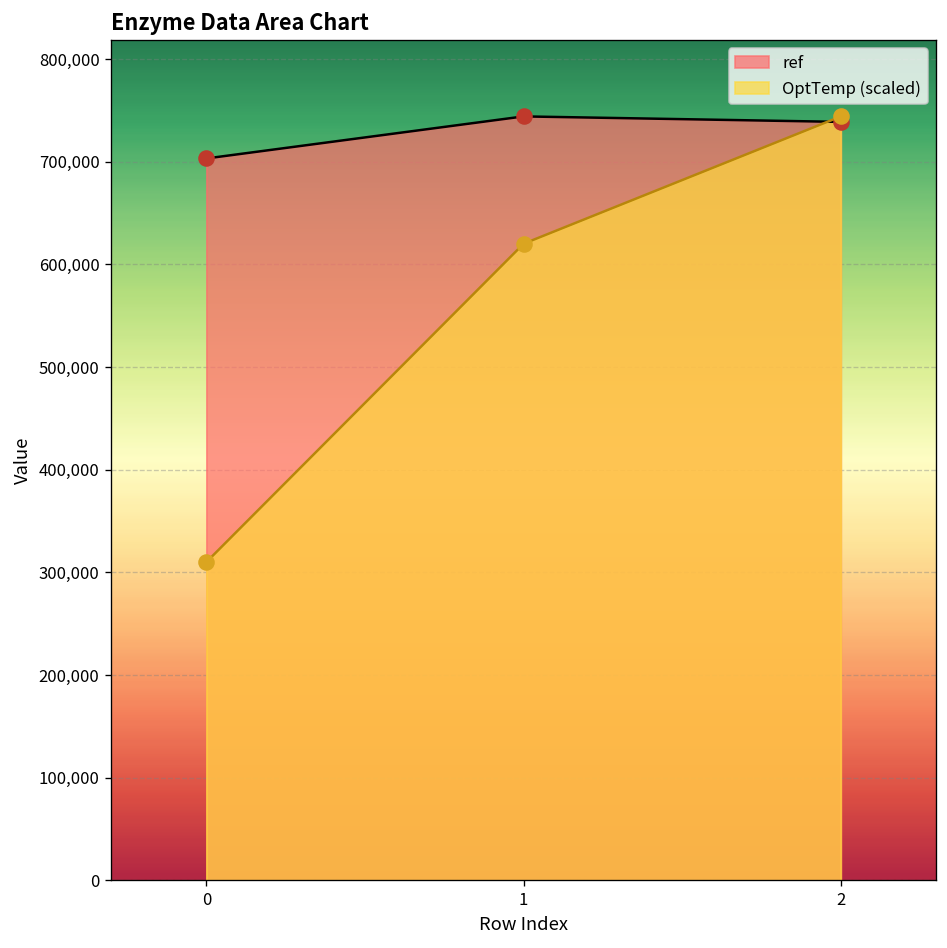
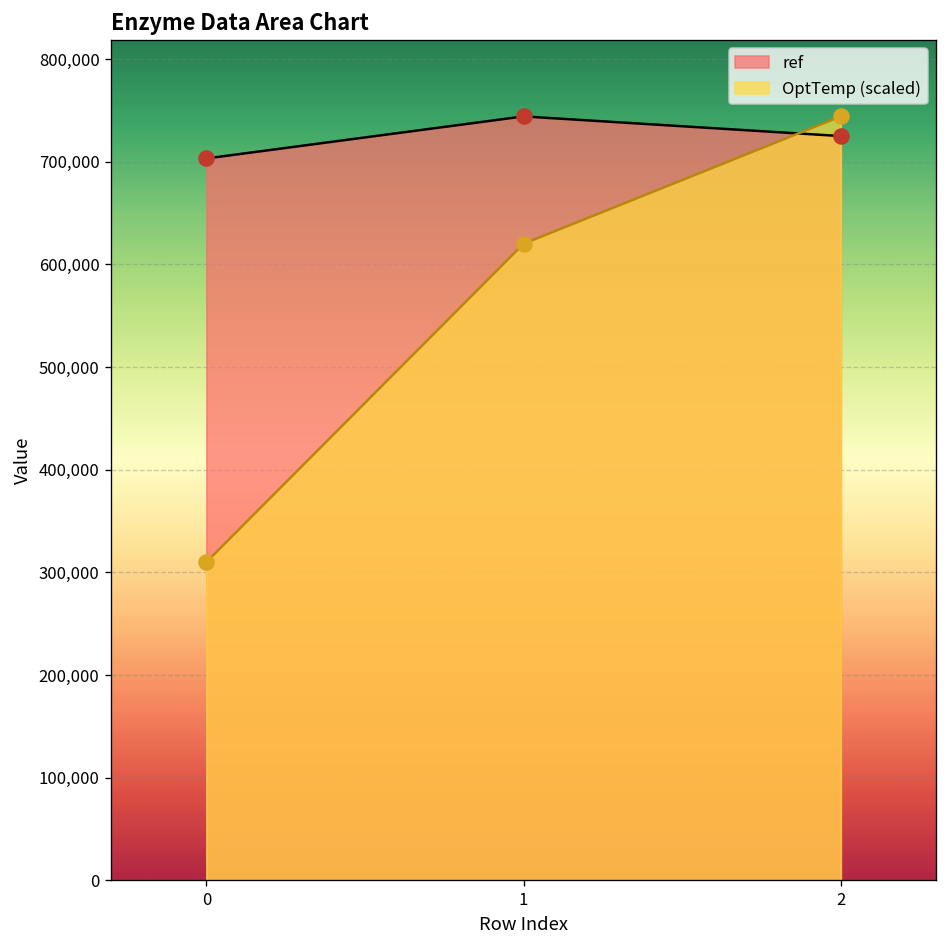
  {
    "ref": {
      "0": "700,000",
      "1": "740,000",
-     "2": "740,000"
+     "2": "730,000"
    },
    "OptTemp (scaled)": {
      "0": "310,000",
      "1": "620,000",
      "2": "740,000"
    }
  }
